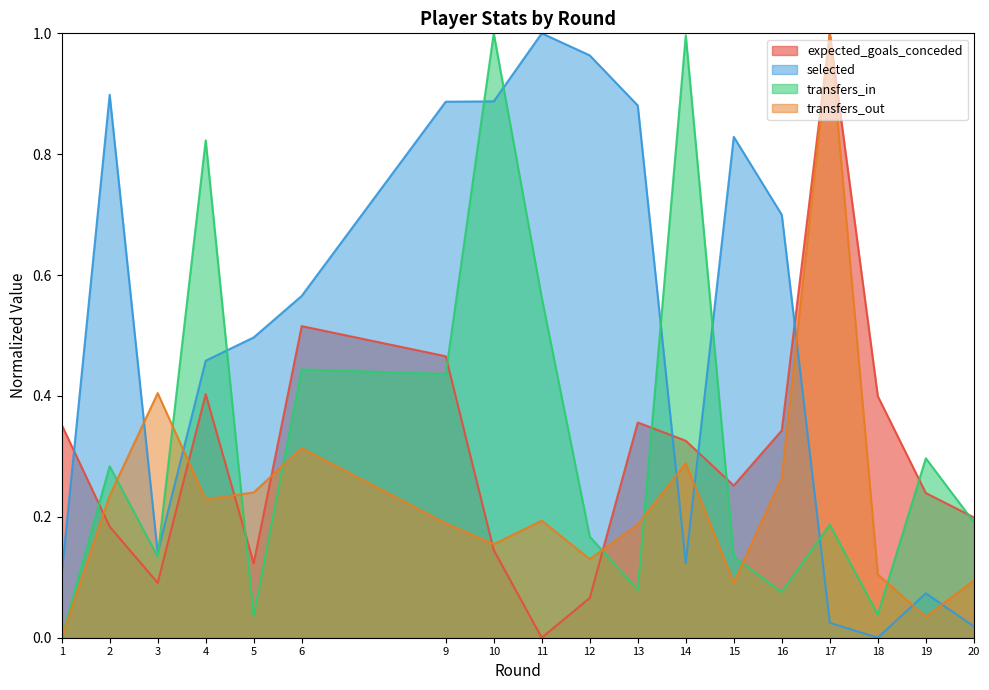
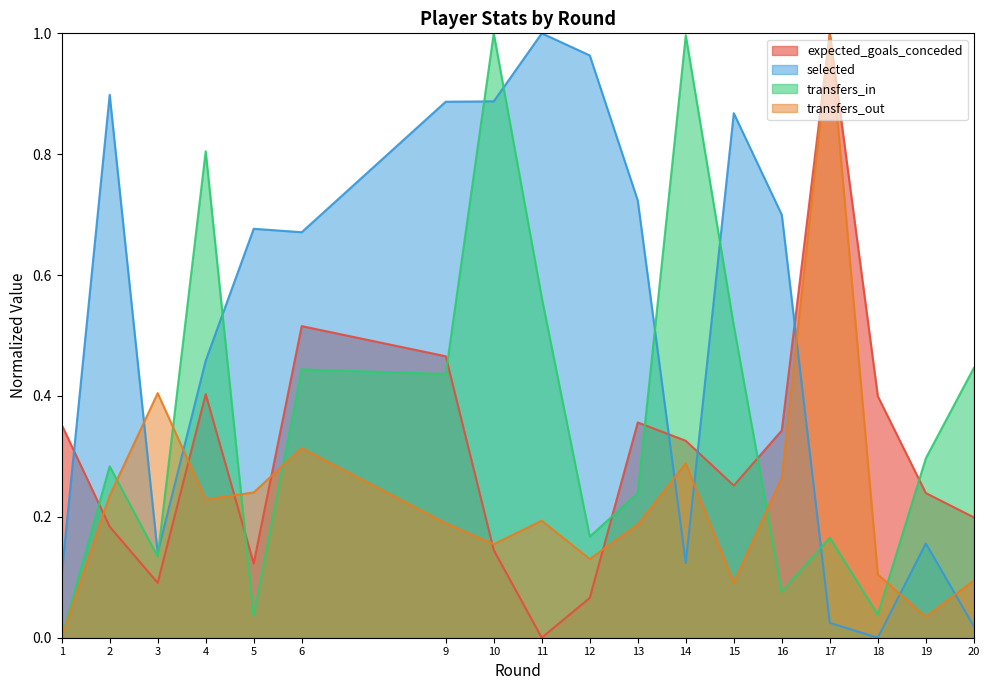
  {
    "selected": {
      "1": 0.10,
      "2": 0.90,
      "3": 0.14,
      "4": 0.46,
-     "5": 0.50,
-     "6": 0.57,
+     "5": 0.68,
+     "6": 0.67,
      "9": 0.89,
      "10": 0.89,
      "11": 1.00,
      "12": 0.96,
-     "13": 0.88,
+     "13": 0.72,
      "14": 0.12,
-     "15": 0.83,
+     "15": 0.87,
      "16": 0.70,
      "17": 0.02,
      "18": 0.00,
-     "19": 0.07,
+     "19": 0.16,
      "20": 0.02
    },
    "transfers_in": {
      "2": 0.28,
      "3": 0.13,
-     "4": 0.82,
+     "4": 0.80,
      "5": 0.04,
      "6": 0.44,
      "9": 0.44,
      "10": 1.00,
      "11": 0.56,
      "12": 0.17,
-     "13": 0.08,
+     "13": 0.24,
      "14": 1.00,
-     "15": 0.13,
+     "15": 0.52,
      "16": 0.08,
-     "17": 0.19,
+     "17": 0.17,
      "18": 0.04,
      "19": 0.30,
-     "20": 0.19
+     "20": 0.45
    }
  }
